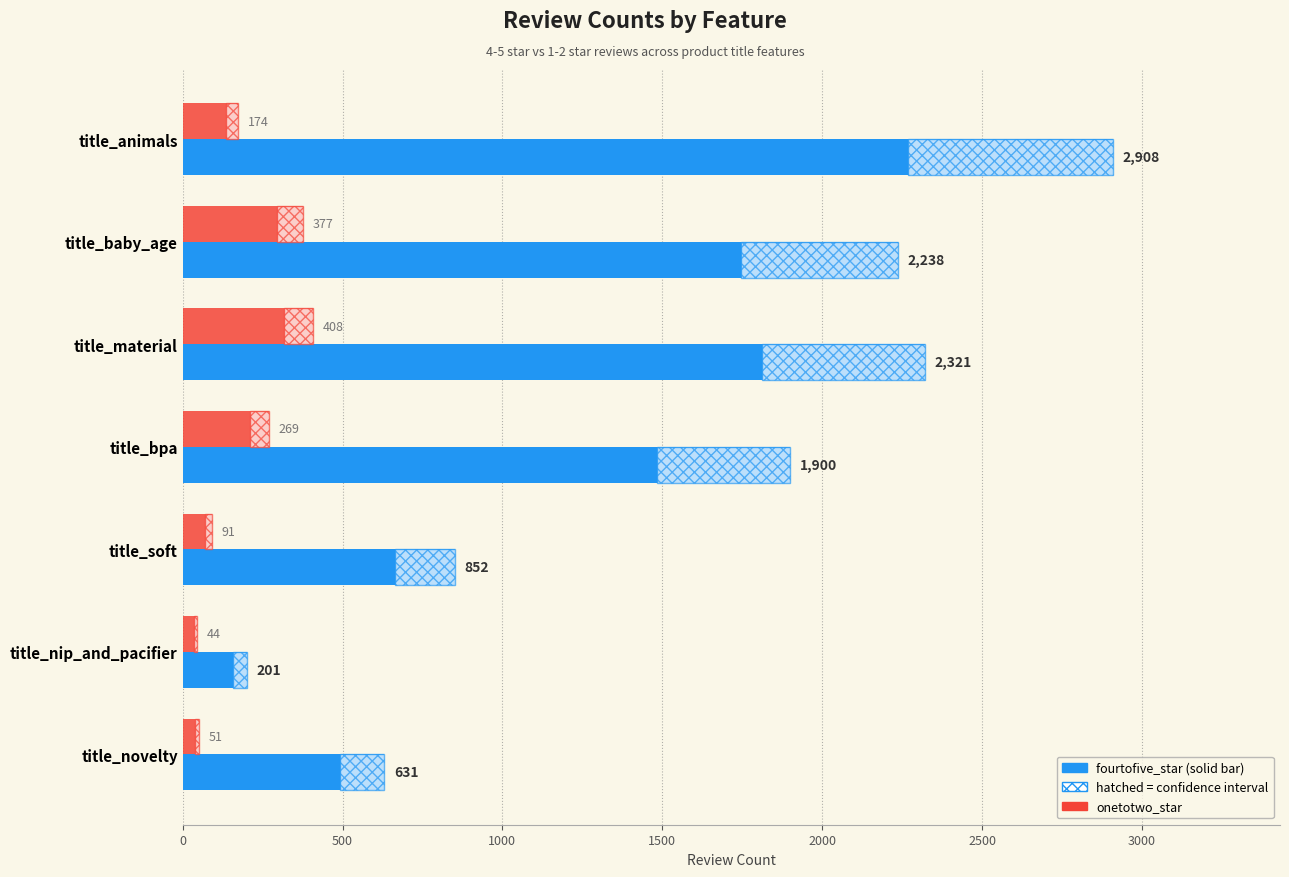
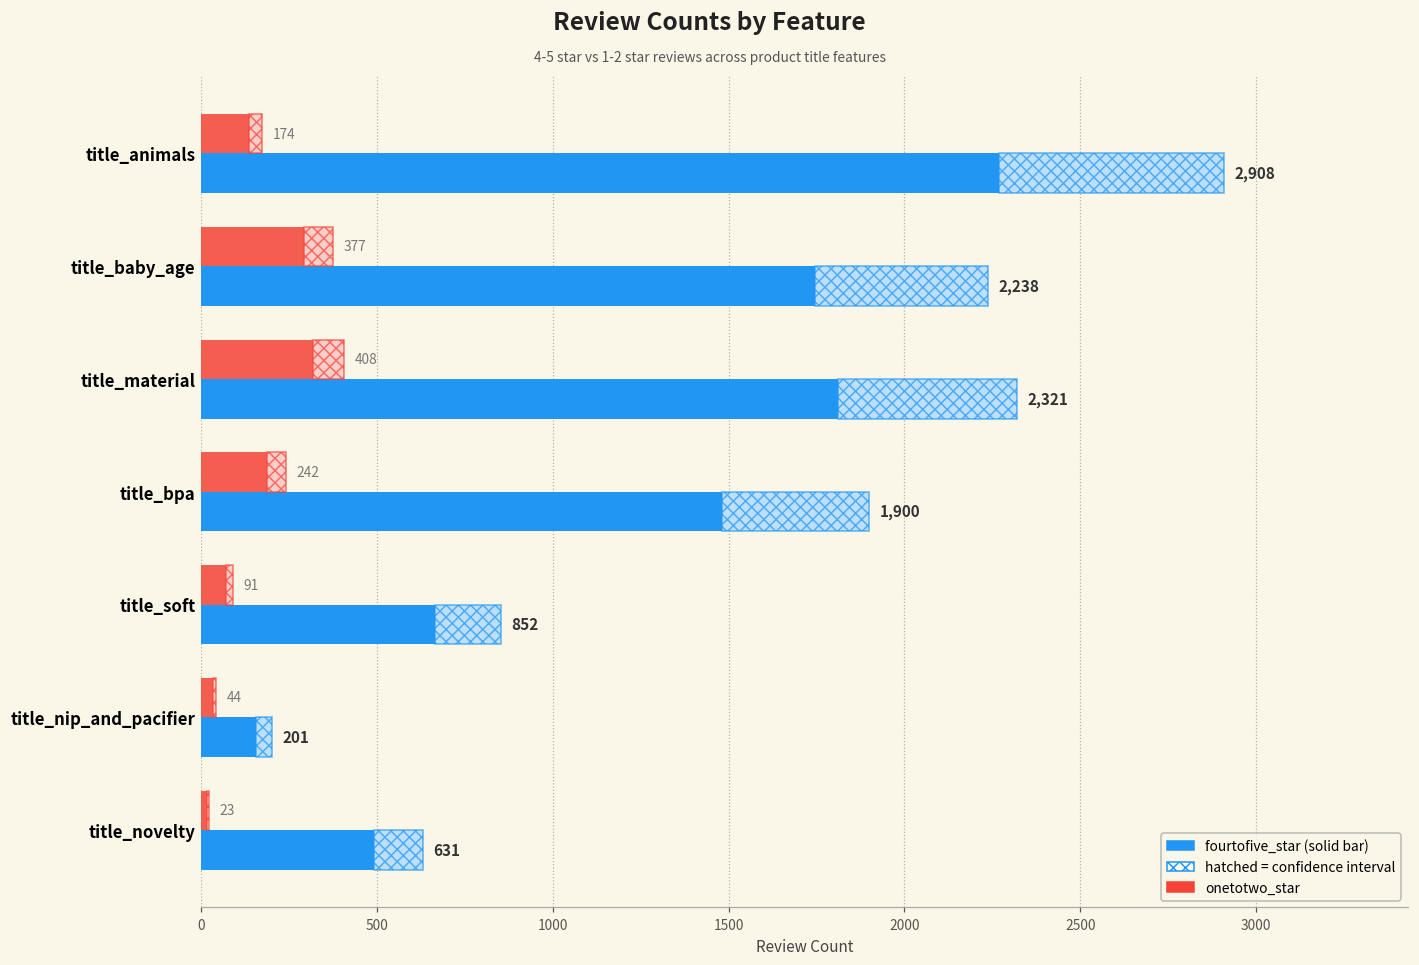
  {
    "onetotwo_star": {
      "title_animals": 174,
      "title_baby_age": 377,
      "title_material": 408,
-     "title_bpa": 269,
+     "title_bpa": 242,
      "title_soft": 91,
      "title_nip_and_pacifier": 44,
-     "title_novelty": 51
+     "title_novelty": 23
    }
  }
